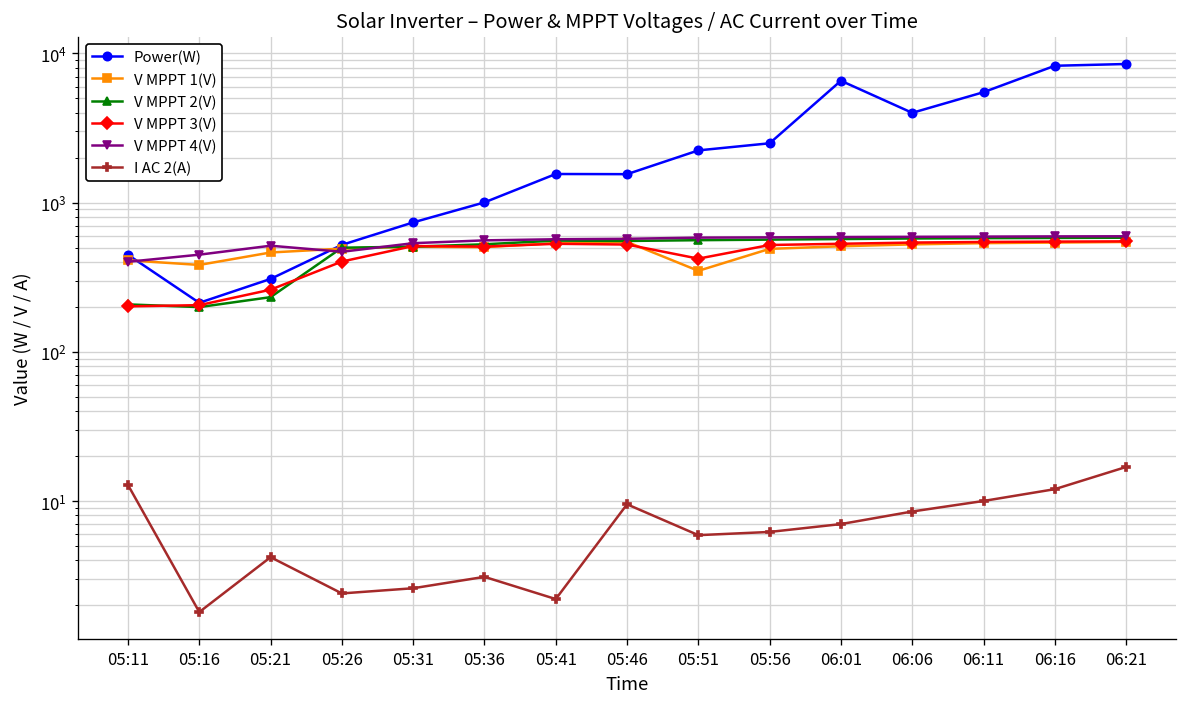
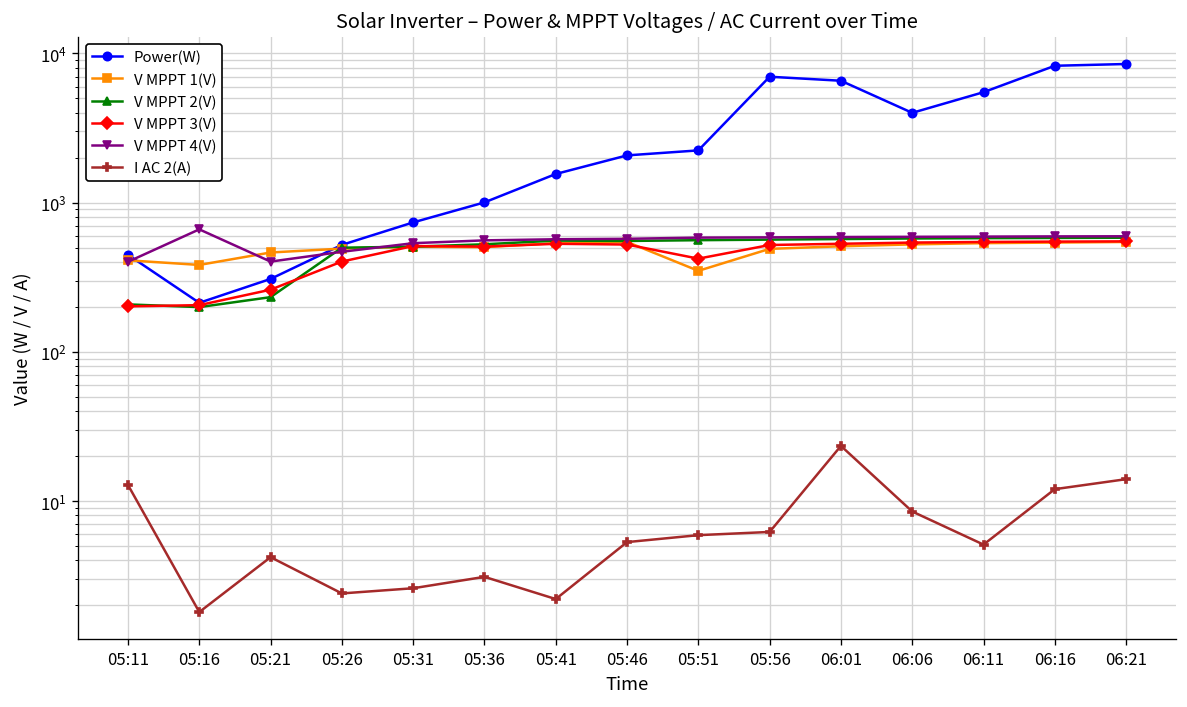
  {
    "Power(W)": {
      "05:11": 450,
      "05:21": 310,
      "05:31": 700,
      "05:36": 1000,
      "05:41": 1600,
-     "05:46": 1600,
+     "05:46": 2100,
      "05:51": 2200,
-     "05:56": 2500,
+     "05:56": 7000,
      "06:01": 7000,
      "06:06": 4000,
      "06:11": 6000,
      "06:16": 8000,
      "06:21": 9000
    },
    "V MPPT 1(V)": {
      "05:16": 380,
      "05:21": 460,
      "05:51": 350,
      "05:56": 490
    },
    "V MPPT 2(V)": {
      "05:21": 230
    },
    "V MPPT 3(V)": {
      "05:21": 260,
      "05:26": 400,
      "05:51": 420,
      "05:56": 520
    },
    "V MPPT 4(V)": {
-     "05:16": 450,
-     "05:21": 510,
+     "05:16": 700,
+     "05:21": 400,
      "05:26": 470,
      "05:36": 600
    },
    "I AC 2(A)": {
      "05:11": 13,
      "05:16": 1.8,
      "05:21": 4.2,
      "05:26": 2.4,
      "05:31": 2.6,
      "05:36": 3.1,
      "05:41": 2.2,
-     "05:46": 10,
+     "05:46": 5.3,
      "05:51": 6,
      "05:56": 6,
-     "06:01": 7,
+     "06:01": 23,
      "06:06": 9,
-     "06:11": 10,
+     "06:11": 5.1,
      "06:16": 12,
-     "06:21": 17
+     "06:21": 14
    }
  }
